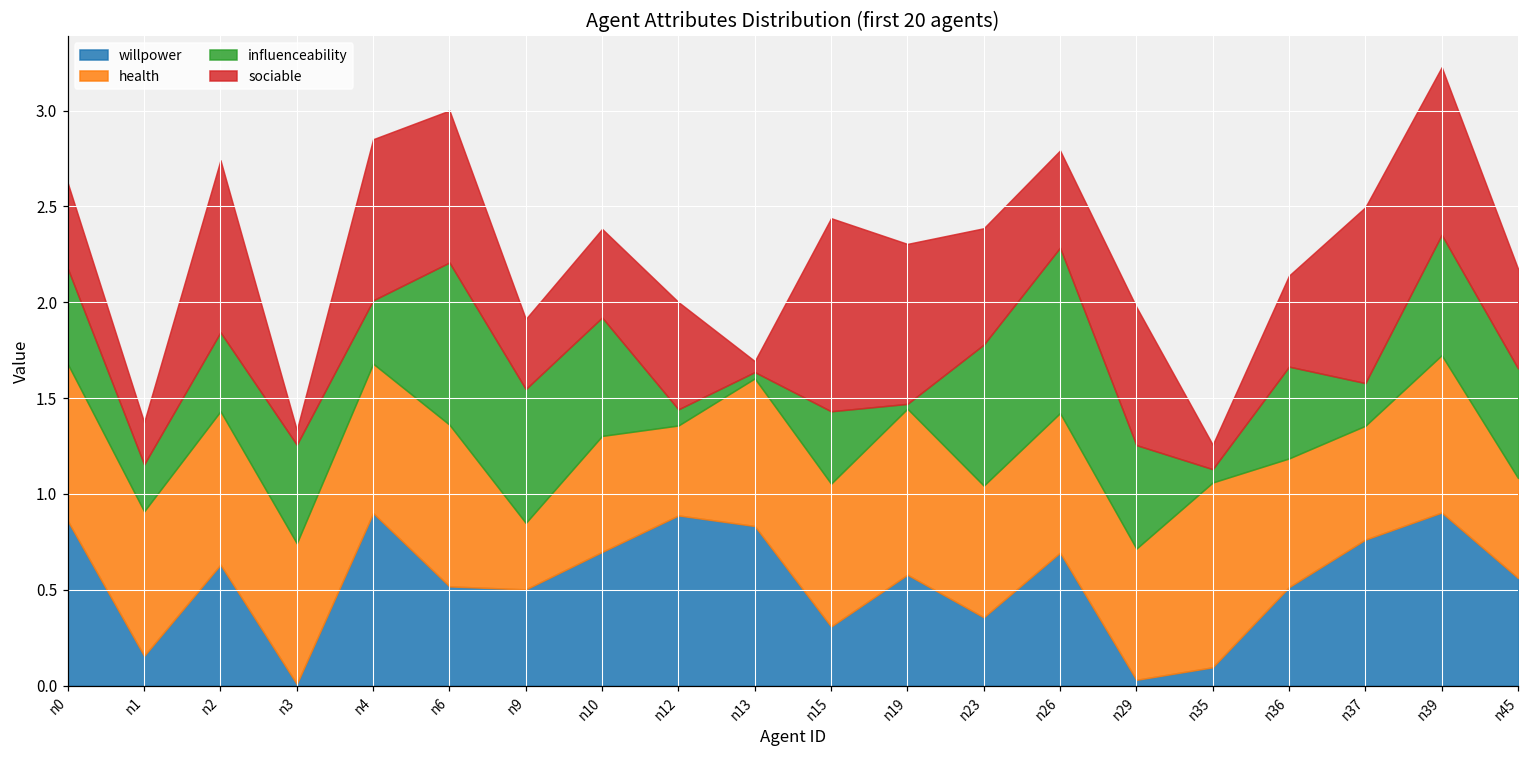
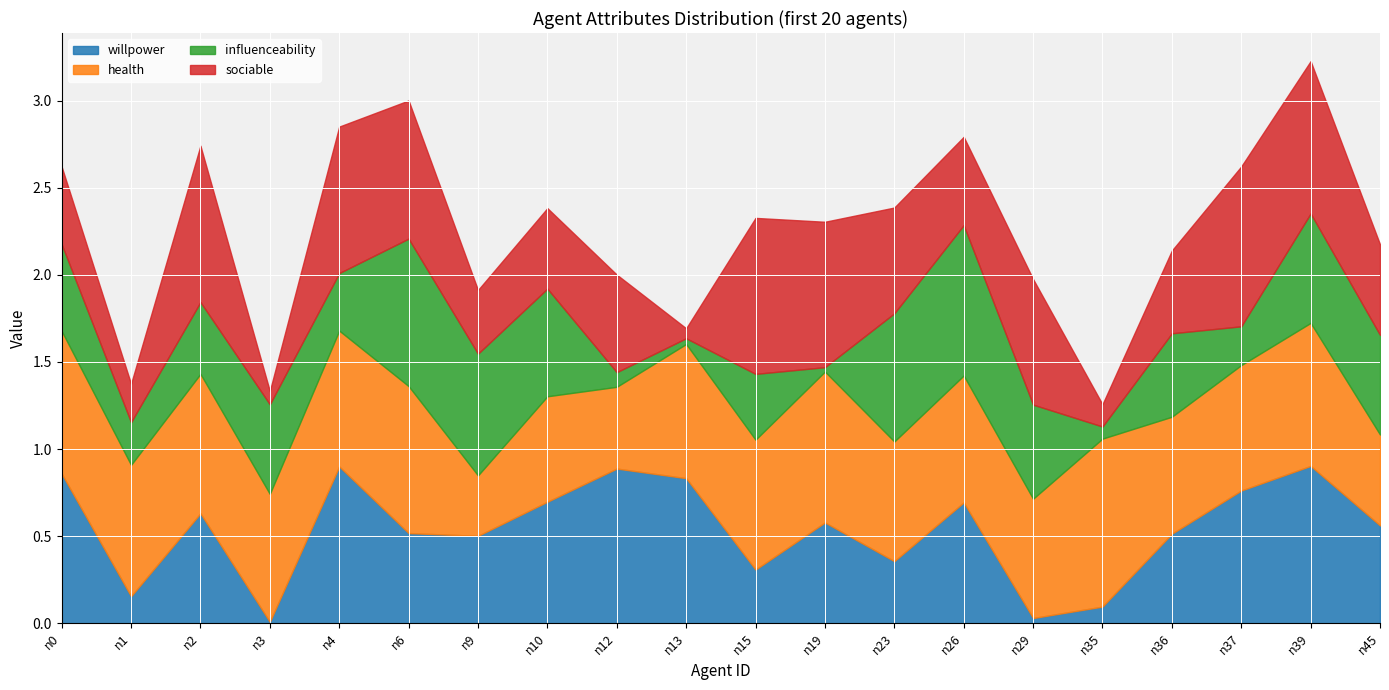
  {
    "willpower": {
      "n0": 0.86,
      "n1": 0.15,
      "n2": 0.63,
      "n4": 0.90,
      "n6": 0.52,
      "n9": 0.50,
      "n10": 0.70,
      "n12": 0.89,
      "n13": 0.83,
      "n15": 0.31,
      "n19": 0.58,
      "n23": 0.36,
      "n26": 0.69,
      "n29": 0.03,
      "n35": 0.10,
      "n36": 0.51,
      "n37": 0.76,
      "n39": 0.90,
      "n45": 0.56
    },
    "health": {
      "n0": 0.82,
      "n1": 0.75,
      "n2": 0.80,
      "n3": 0.73,
      "n4": 0.78,
      "n6": 0.84,
      "n9": 0.35,
      "n10": 0.61,
      "n12": 0.47,
      "n13": 0.77,
      "n15": 0.75,
      "n19": 0.87,
      "n23": 0.69,
      "n26": 0.73,
      "n29": 0.68,
      "n35": 0.96,
      "n36": 0.67,
-     "n37": 0.59,
+     "n37": 0.72,
      "n39": 0.82,
      "n45": 0.52
    },
    "influenceability": {
      "n0": 0.50,
      "n1": 0.24,
      "n2": 0.41,
      "n3": 0.51,
      "n4": 0.33,
      "n6": 0.85,
      "n9": 0.70,
      "n10": 0.62,
      "n12": 0.08,
      "n13": 0.03,
      "n15": 0.38,
      "n19": 0.03,
      "n23": 0.74,
      "n26": 0.86,
      "n29": 0.54,
      "n35": 0.07,
      "n36": 0.48,
      "n37": 0.22,
      "n39": 0.63,
      "n45": 0.57
    },
    "sociable": {
      "n0": 0.45,
      "n1": 0.22,
      "n2": 0.90,
      "n3": 0.08,
      "n4": 0.84,
      "n6": 0.79,
      "n9": 0.37,
      "n10": 0.46,
      "n12": 0.56,
      "n13": 0.06,
-     "n15": 1.01,
+     "n15": 0.90,
      "n19": 0.83,
      "n23": 0.61,
      "n26": 0.51,
      "n29": 0.72,
      "n35": 0.13,
      "n36": 0.47,
      "n37": 0.92,
      "n39": 0.87,
      "n45": 0.52
    }
  }
